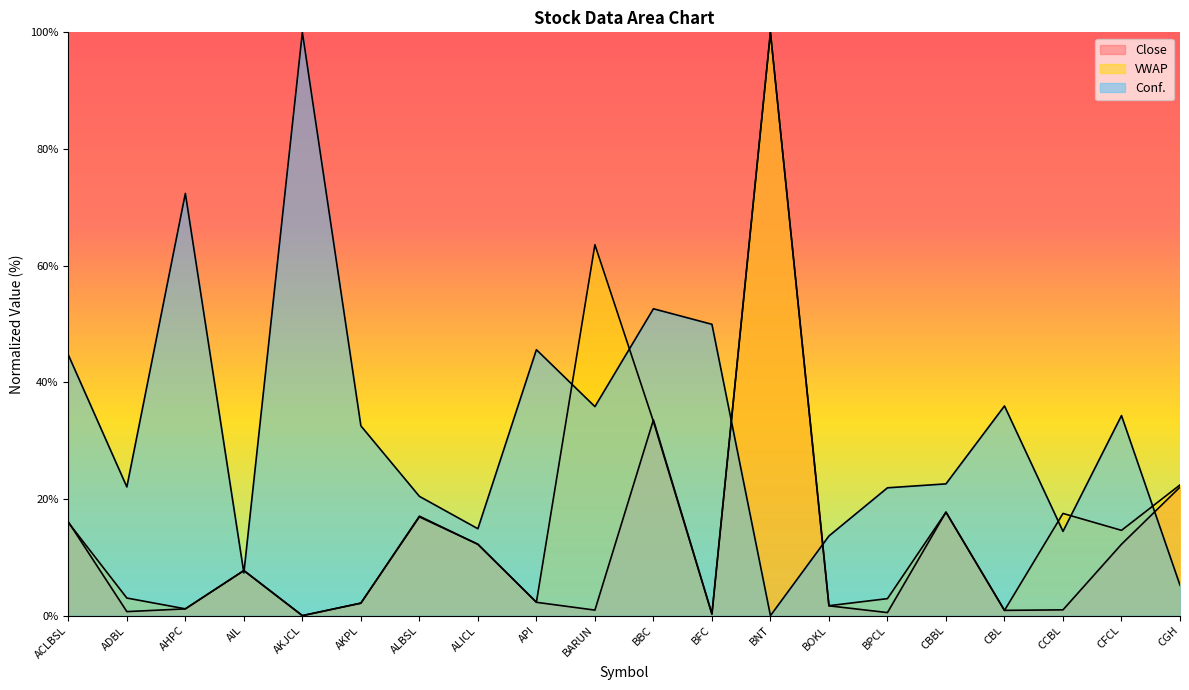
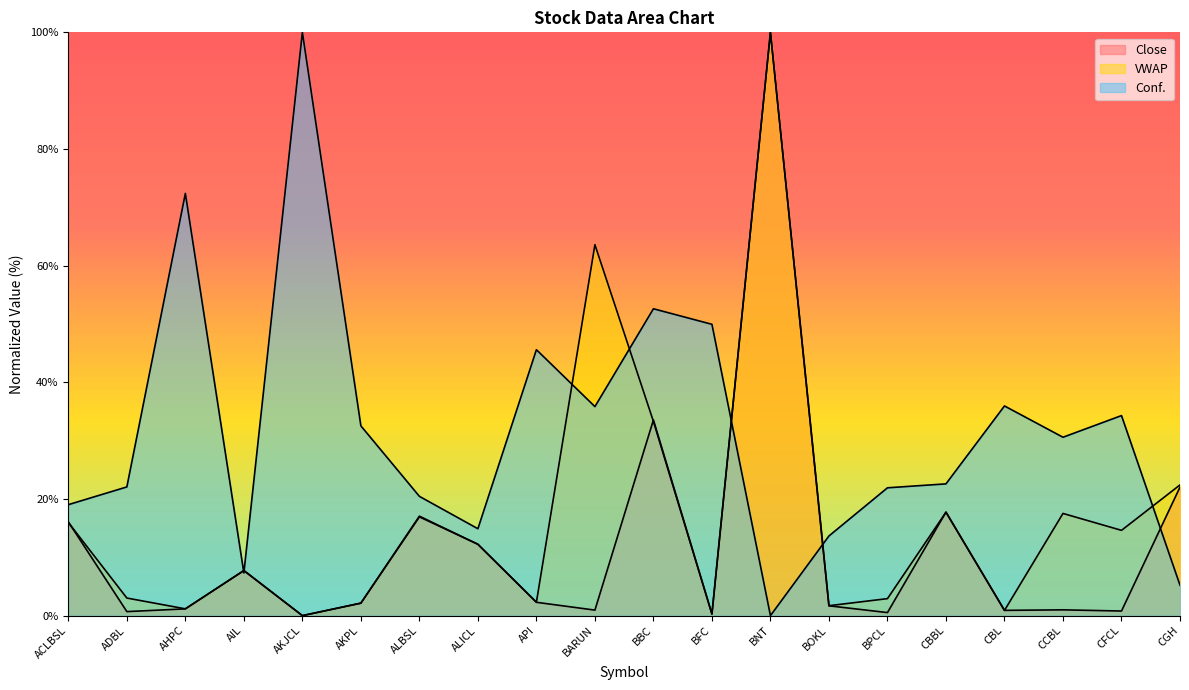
  {
    "Close": {
      "ADBL": "1%",
      "BARUN": "1%",
      "BPCL": "1%",
      "CCBL": "1%",
-     "CFCL": "12%"
+     "CFCL": "1%"
    },
    "VWAP": {
      "ADBL": "3%",
      "BARUN": "64%",
      "BPCL": "3%",
      "CCBL": "18%",
      "CFCL": "15%"
    },
    "Conf.": {
-     "ACLBSL": "45%",
+     "ACLBSL": "19%",
      "ADBL": "22%",
      "AHPC": "72%",
      "AKJCL": "100%",
      "AKPL": "33%",
      "ALBSL": "20%",
      "ALICL": "15%",
      "API": "46%",
      "BARUN": "36%",
      "BBC": "53%",
      "BFC": "50%",
      "BNT": "0%",
      "BOKL": "14%",
      "BPCL": "22%",
      "CBBL": "23%",
      "CBL": "36%",
-     "CCBL": "14%",
+     "CCBL": "31%",
      "CFCL": "34%",
      "CGH": "5%"
    }
  }
